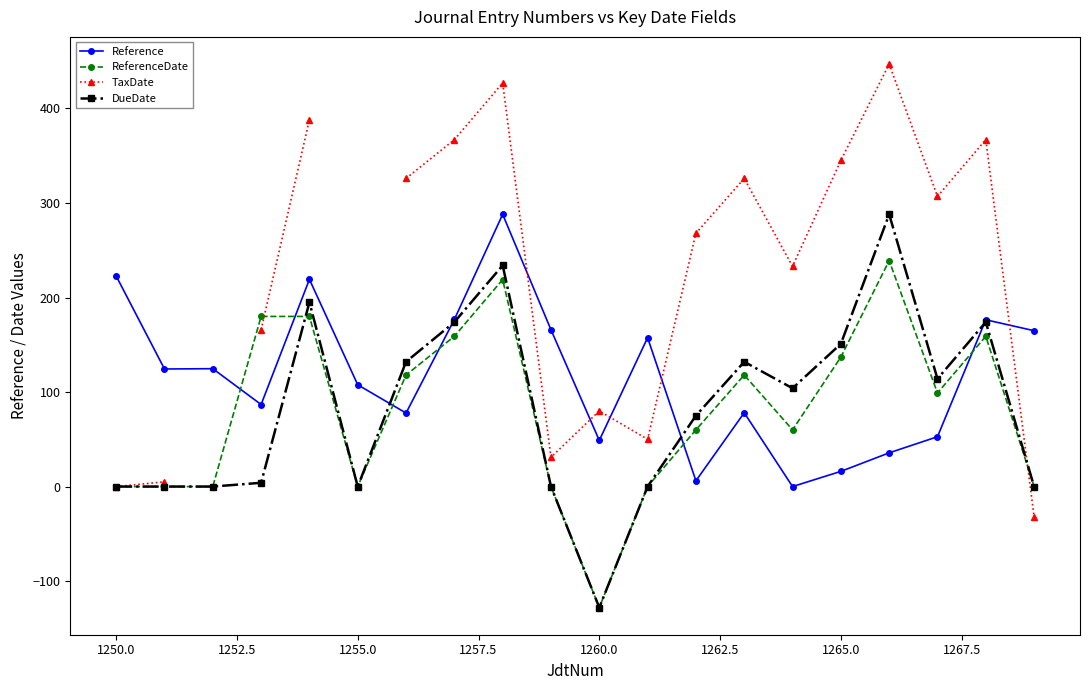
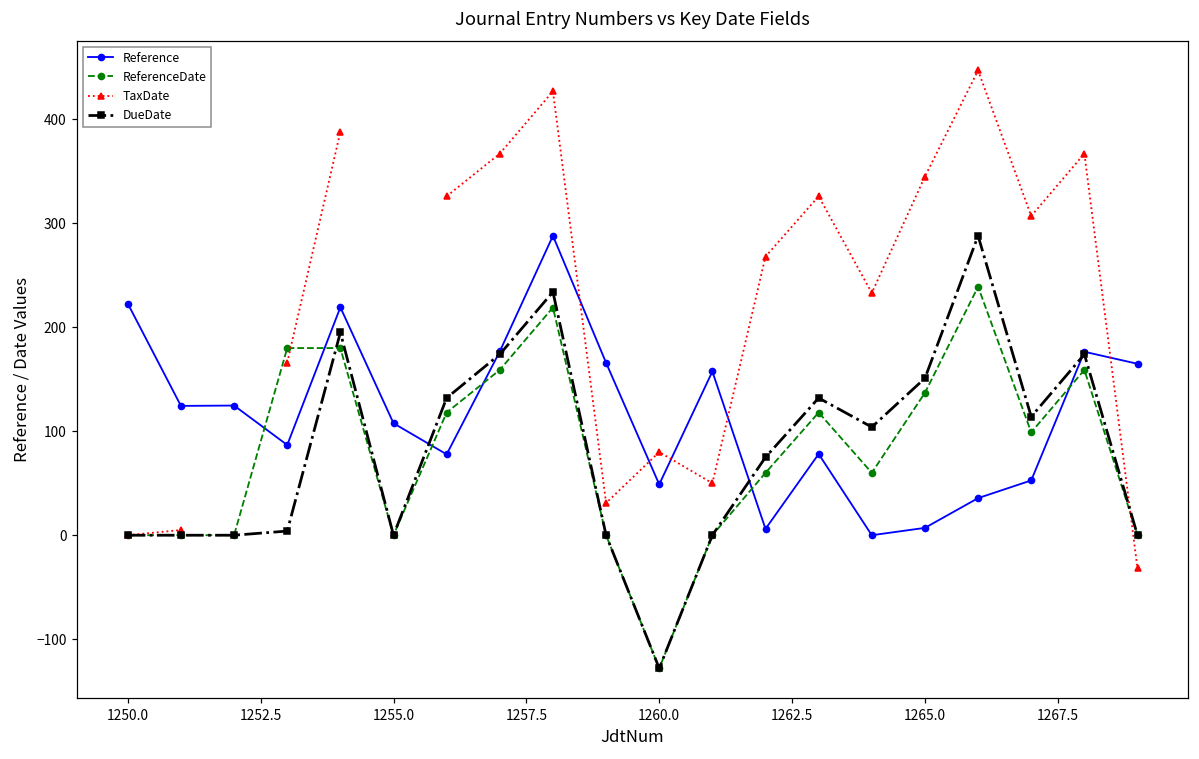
  {
    "Reference": {
      "1250.0": 220,
      "1255.0": 110,
      "1260.0": 50,
-     "1265.0": 20
+     "1265.0": 10
    },
    "ReferenceDate": {
      "1265.0": 140
    },
    "TaxDate": {
      "1260.0": 80,
      "1265.0": 350
    },
    "DueDate": {
      "1265.0": 150
    }
  }
